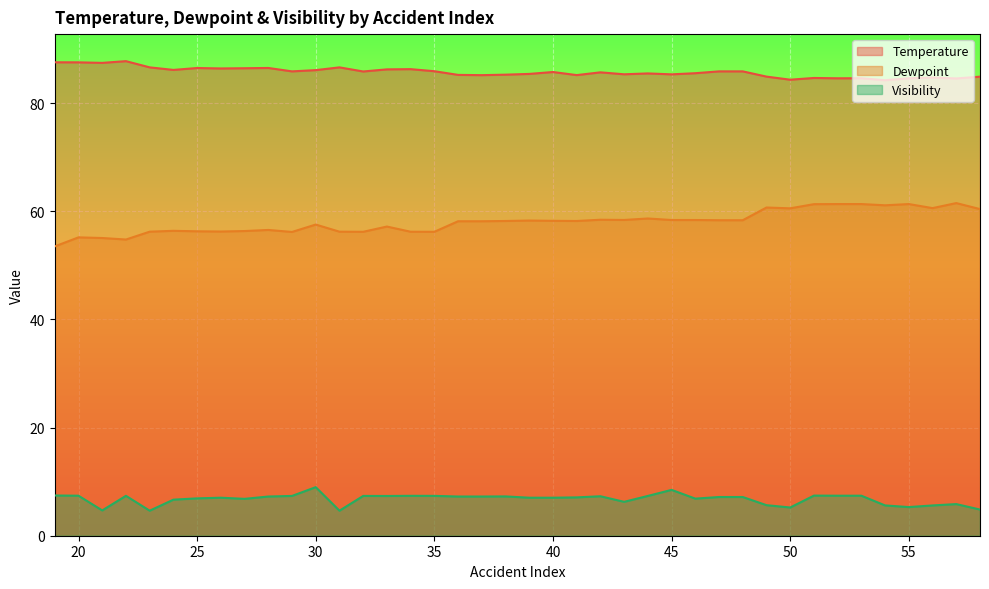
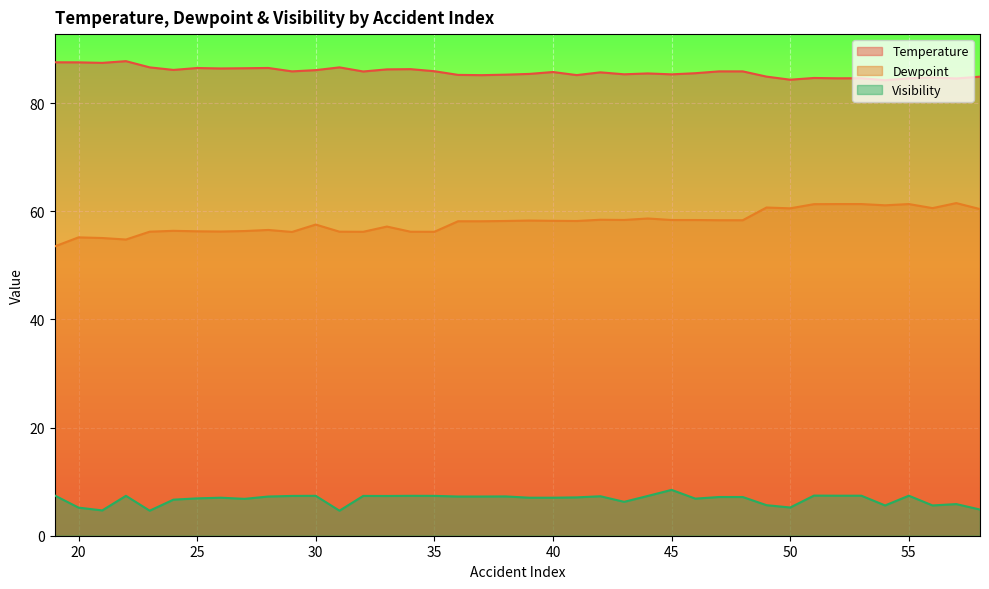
  {
    "Visibility": {
-     "20": 7,
+     "20": 5,
      "25": 7,
-     "30": 9,
+     "30": 7,
      "35": 7,
      "40": 7,
      "45": 8,
      "50": 5,
-     "55": 5
+     "55": 7
    }
  }
